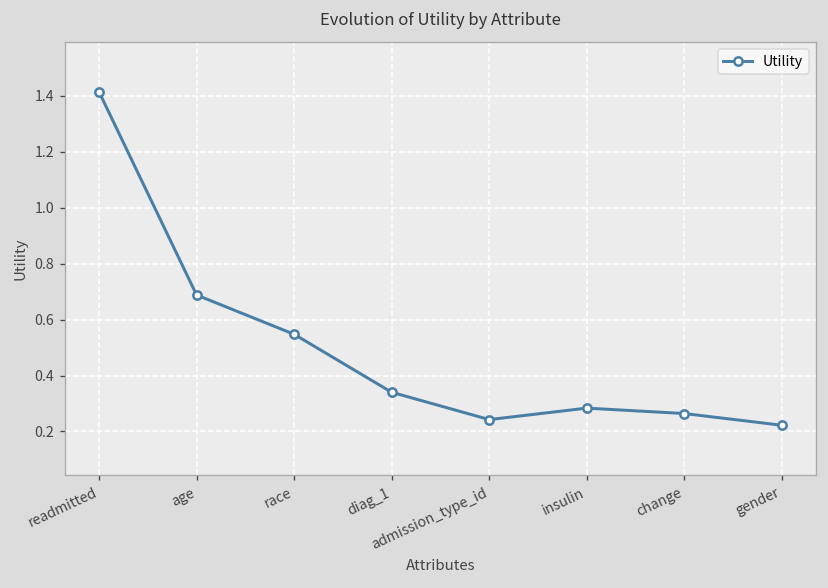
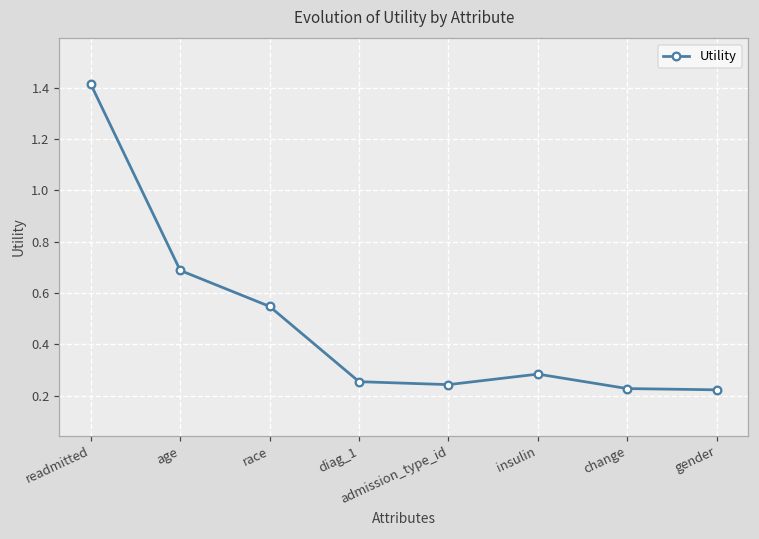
  {
    "readmitted": 1.41,
    "age": 0.69,
    "race": 0.55,
-   "diag_1": 0.34,
+   "diag_1": 0.25,
    "admission_type_id": 0.24,
    "insulin": 0.28,
-   "change": 0.26,
+   "change": 0.23,
    "gender": 0.22
  }
